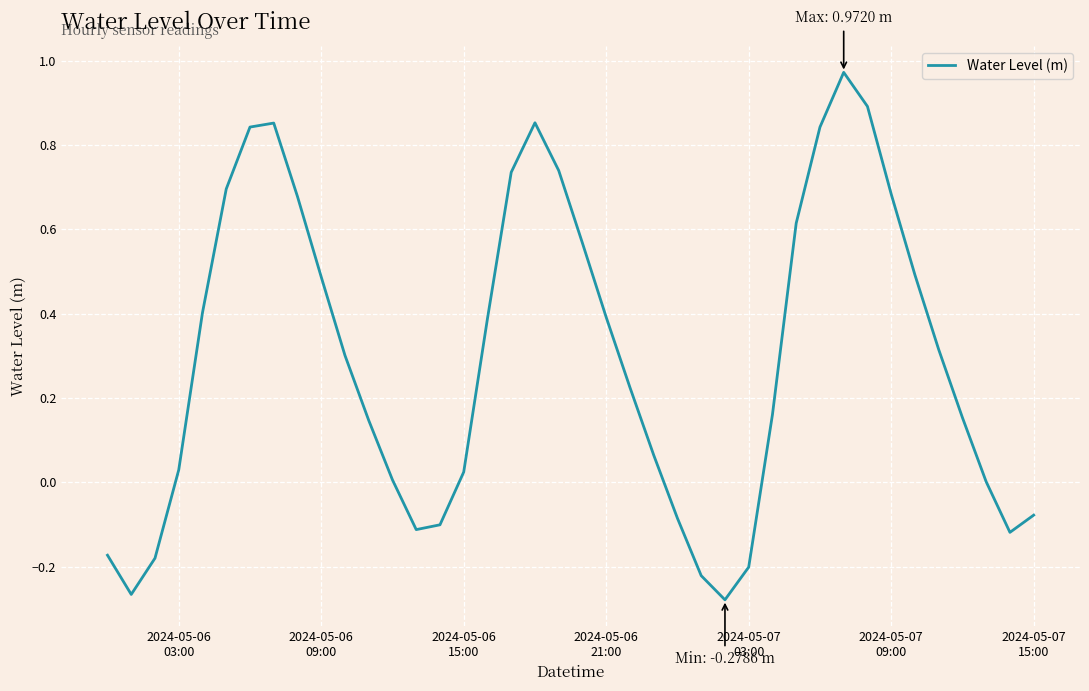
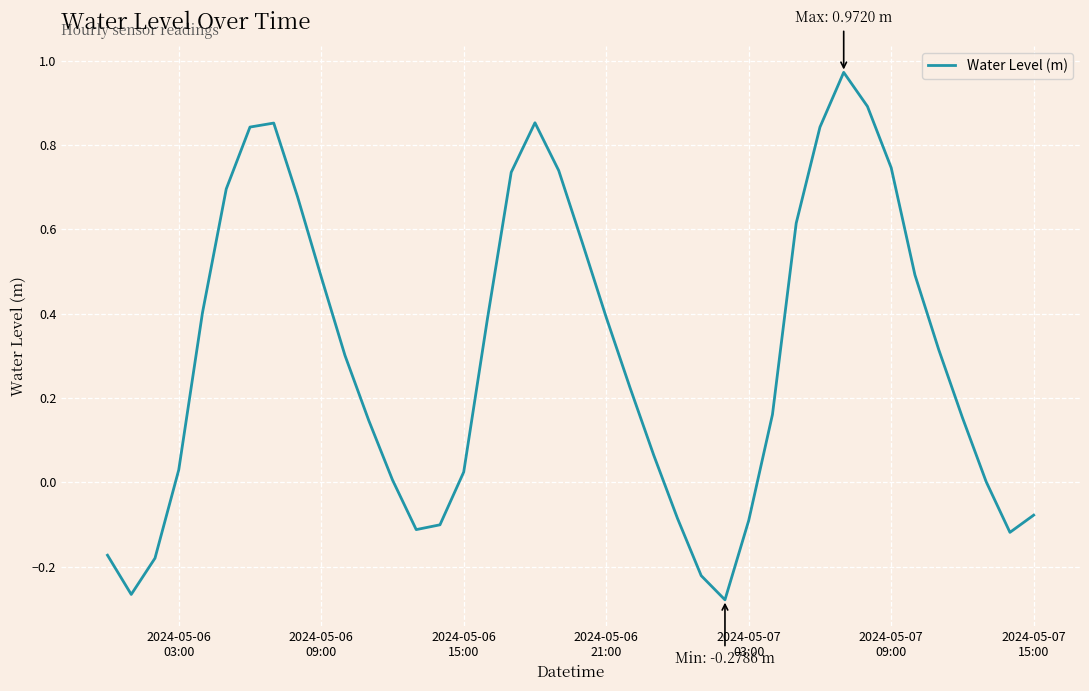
  {
    "2024-05-06 03:00": 0.03,
    "2024-05-06 09:00": 0.49,
    "2024-05-06 15:00": 0.02,
    "2024-05-06 21:00": 0.39,
-   "2024-05-07 03:00": -0.20,
-   "2024-05-07 09:00": 0.68,
+   "2024-05-07 03:00": -0.09,
+   "2024-05-07 09:00": 0.75,
    "2024-05-07 15:00": -0.08
  }
